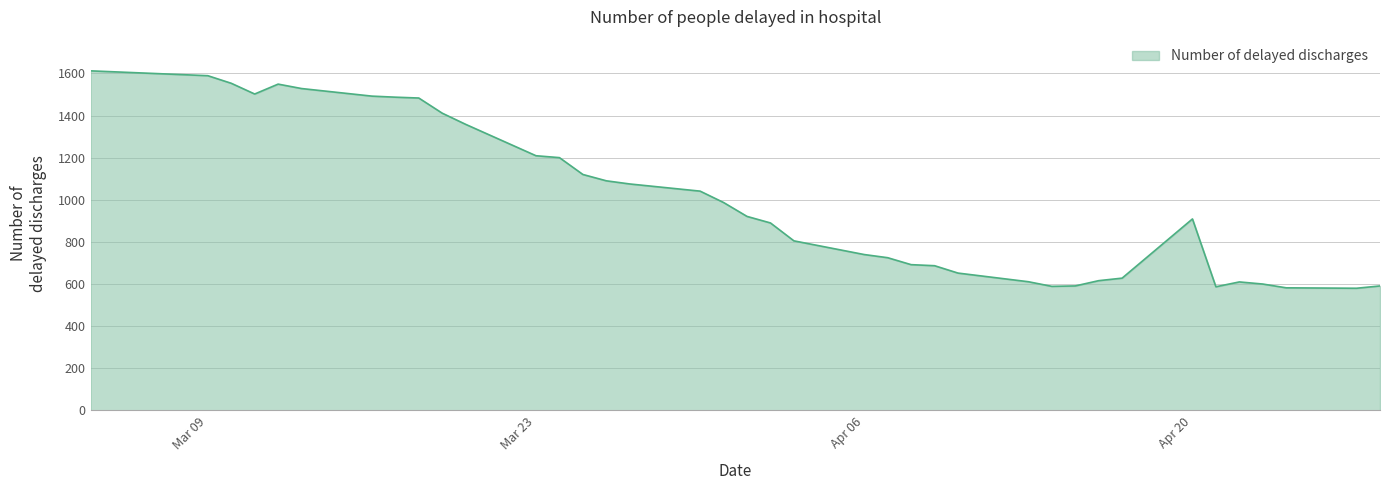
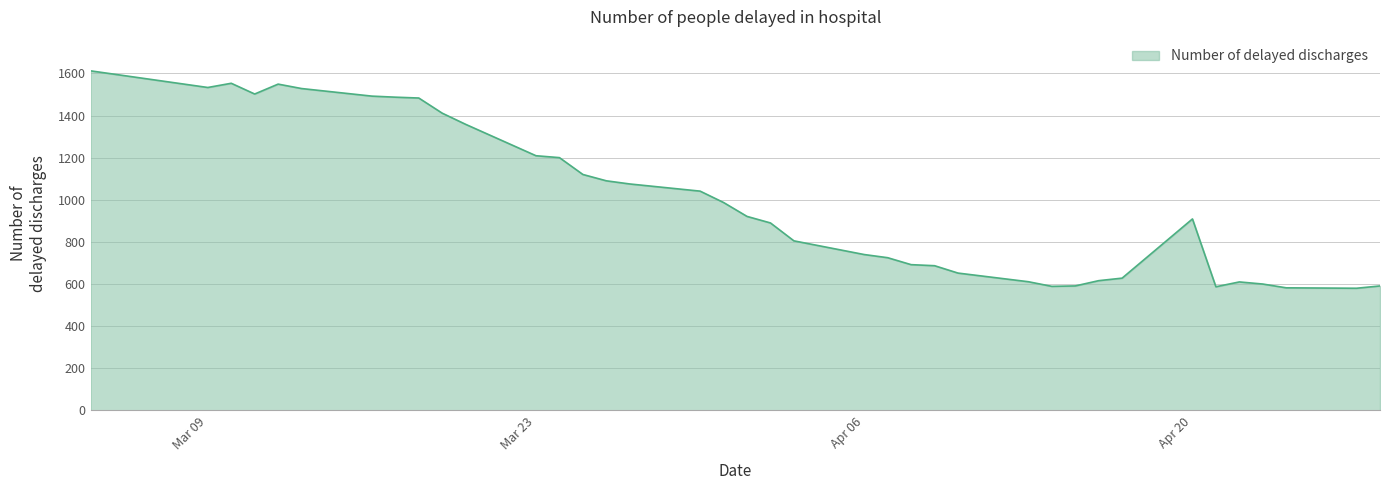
  {
-   "Mar 09": 1590,
+   "Mar 09": 1530,
    "Mar 23": 1210,
    "Apr 06": 740,
    "Apr 20": 910
  }
